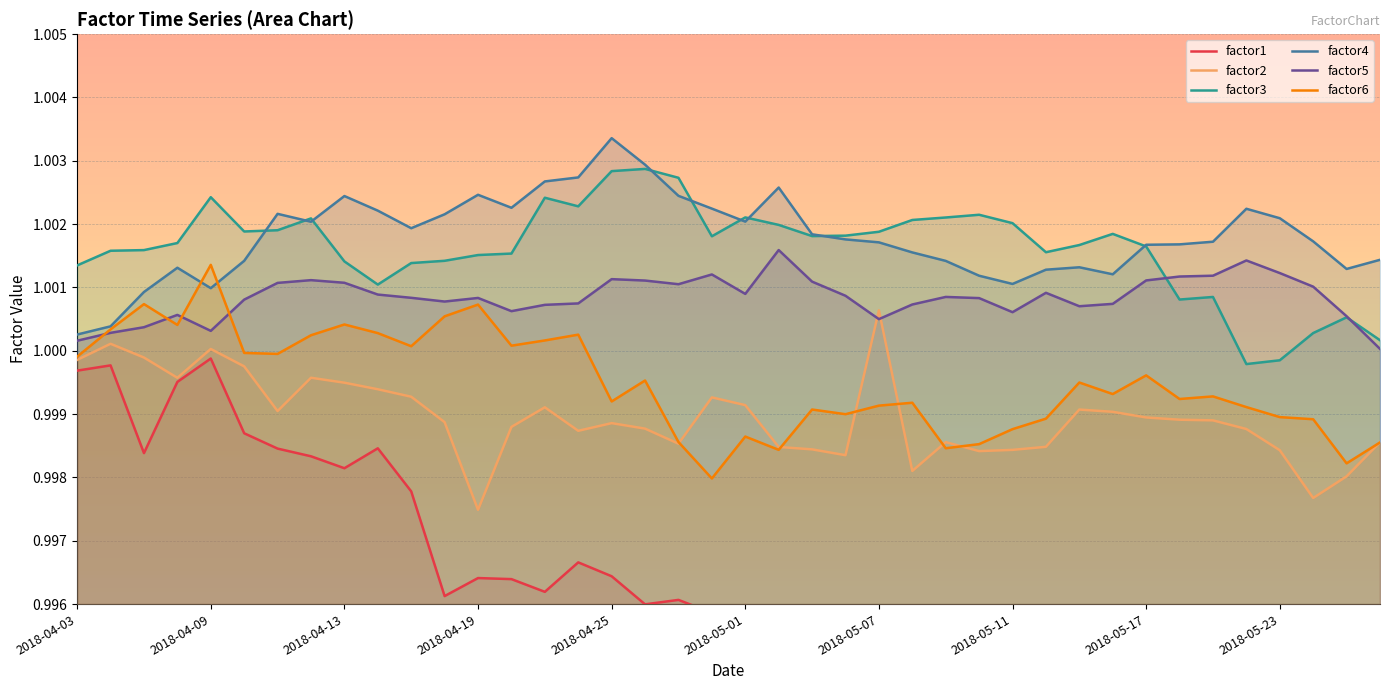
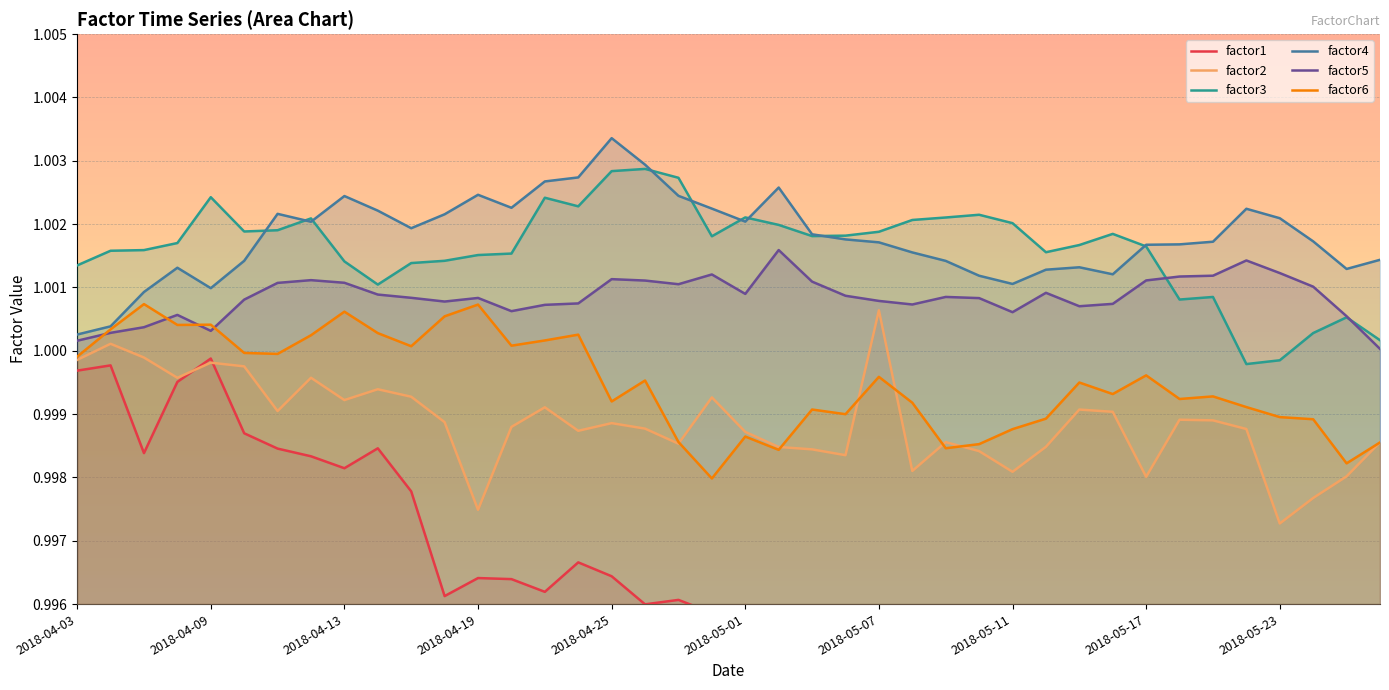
  {
    "factor2": {
      "2018-04-03": 0.9999,
-     "2018-04-09": 1.0000,
-     "2018-04-13": 0.9995,
+     "2018-04-09": 0.9998,
+     "2018-04-13": 0.9992,
      "2018-04-19": 0.9975,
      "2018-04-25": 0.9989,
-     "2018-05-01": 0.9991,
+     "2018-05-01": 0.9987,
      "2018-05-07": 1.0006,
-     "2018-05-11": 0.9984,
-     "2018-05-17": 0.9989,
-     "2018-05-23": 0.9984
+     "2018-05-11": 0.9981,
+     "2018-05-17": 0.9980,
+     "2018-05-23": 0.9973
    },
    "factor5": {
      "2018-04-03": 1.0002,
      "2018-04-09": 1.0003,
      "2018-04-13": 1.0011,
      "2018-04-19": 1.0008,
      "2018-04-25": 1.0011,
      "2018-05-01": 1.0009,
-     "2018-05-07": 1.0005,
+     "2018-05-07": 1.0008,
      "2018-05-11": 1.0006,
      "2018-05-17": 1.0011,
      "2018-05-23": 1.0012
    },
    "factor6": {
      "2018-04-03": 0.9999,
-     "2018-04-09": 1.0014,
-     "2018-04-13": 1.0004,
+     "2018-04-09": 1.0004,
+     "2018-04-13": 1.0006,
      "2018-04-19": 1.0007,
      "2018-04-25": 0.9992,
      "2018-05-01": 0.9986,
-     "2018-05-07": 0.9991,
+     "2018-05-07": 0.9996,
      "2018-05-11": 0.9988,
      "2018-05-17": 0.9996,
      "2018-05-23": 0.9990
    }
  }
